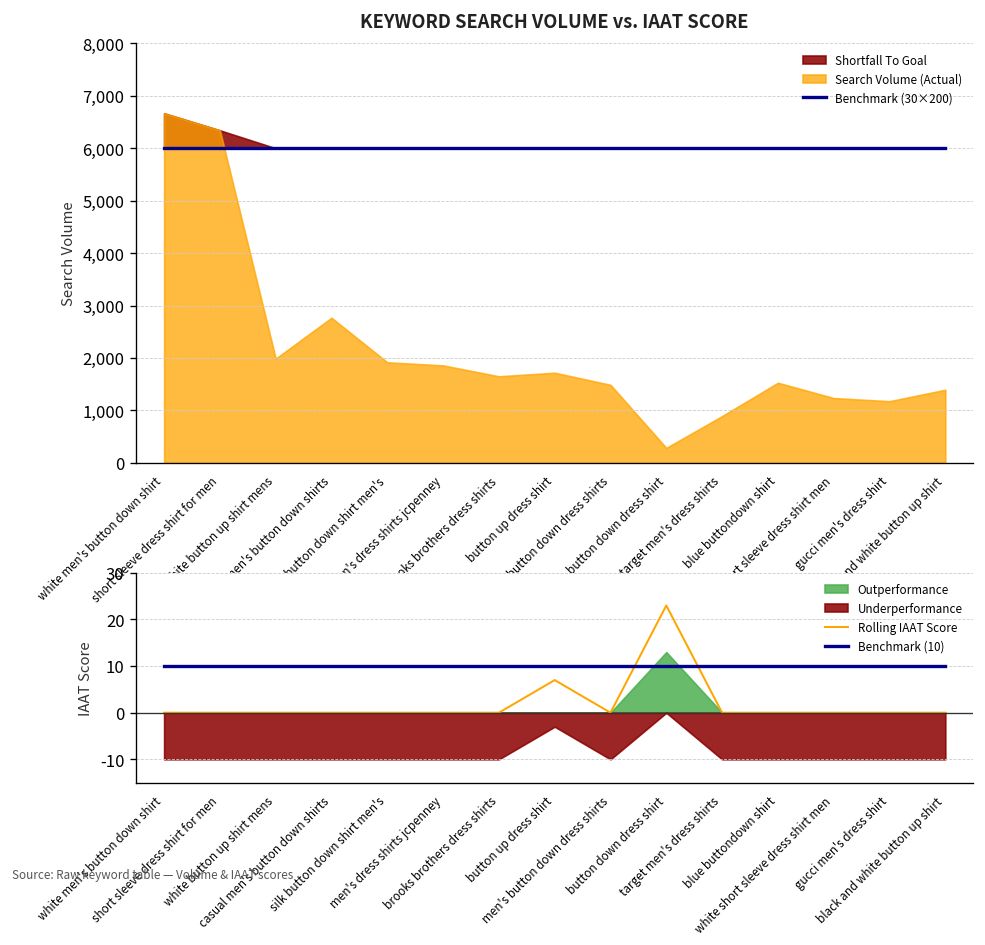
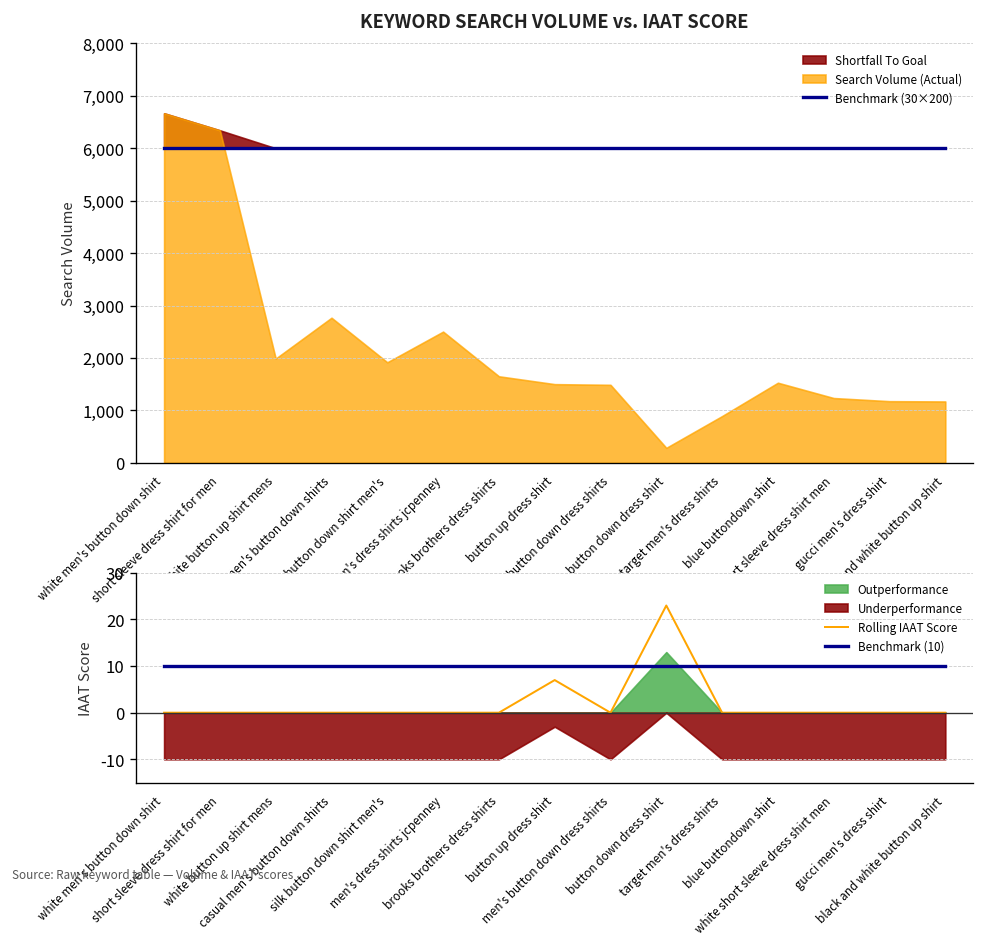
  {
    "KEYWORD SEARCH VOLUME vs. IAAT SCORE": {
      "Benchmark (30×200)": {
        "white men's button down shirt": "6,000",
        "short sleeve dress shirt for men": "6,000"
      },
      "Search Volume (Actual)": {
        "white button up shirt mens": "2,000",
        "silk button down shirt men's": "1,900",
-       "men's dress shirts jcpenney": "1,900",
+       "men's dress shirts jcpenney": "2,500",
        "brooks brothers dress shirts": "1,700",
-       "button up dress shirt": "1,700",
+       "button up dress shirt": "1,500",
        "men's button down dress shirts": "1,500",
        "button down dress shirt": "300",
        "target men's dress shirts": "900",
        "blue buttondown shirt": "1,500",
        "gucci men's dress shirt": "1,200",
-       "black and white button up shirt": "1,400"
+       "black and white button up shirt": "1,200"
      }
    }
  }
